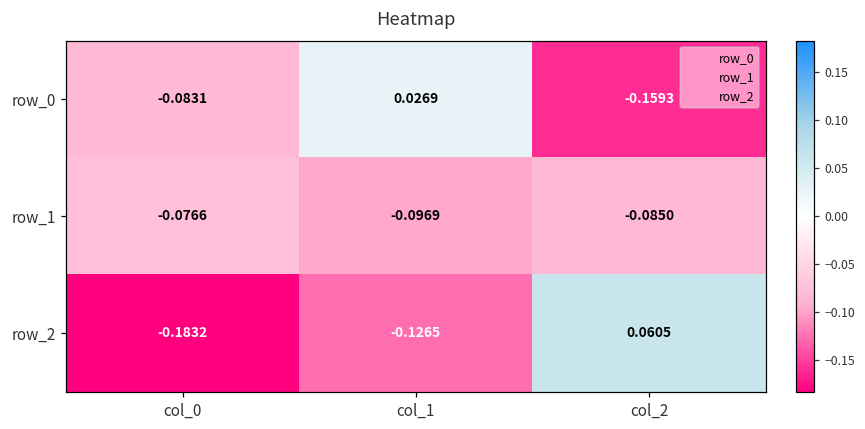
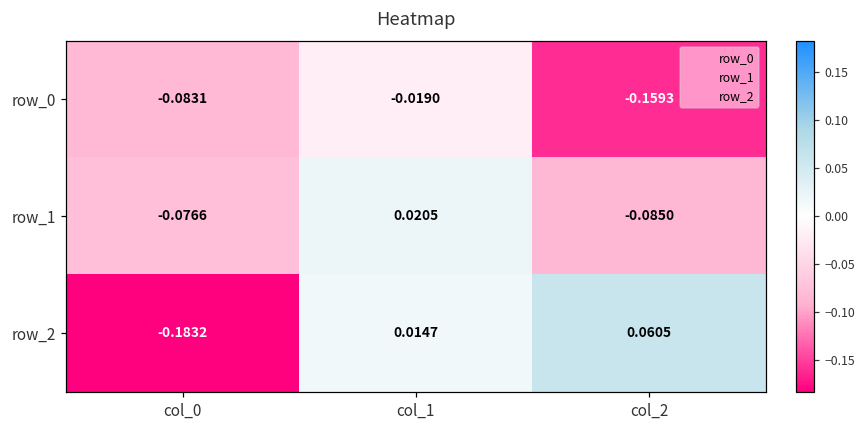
  {
    "row_0": {
      "col_0": -0.0831,
-     "col_1": 0.0269,
+     "col_1": -0.0190,
      "col_2": -0.1593
    },
    "row_1": {
      "col_0": -0.0766,
-     "col_1": -0.0969,
+     "col_1": 0.0205,
      "col_2": -0.0850
    },
    "row_2": {
      "col_0": -0.1832,
-     "col_1": -0.1265,
+     "col_1": 0.0147,
      "col_2": 0.0605
    }
  }
